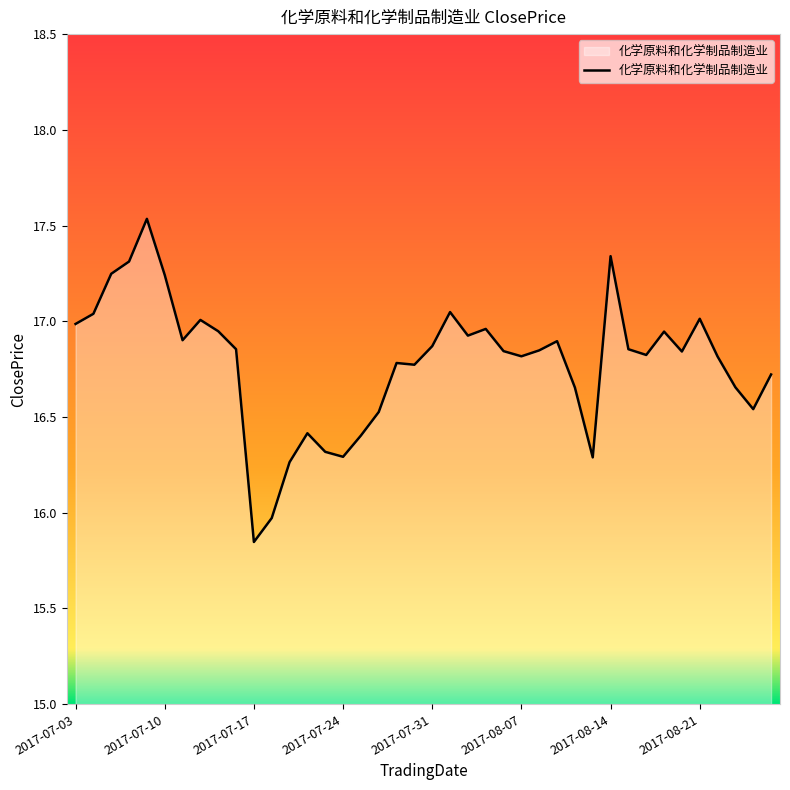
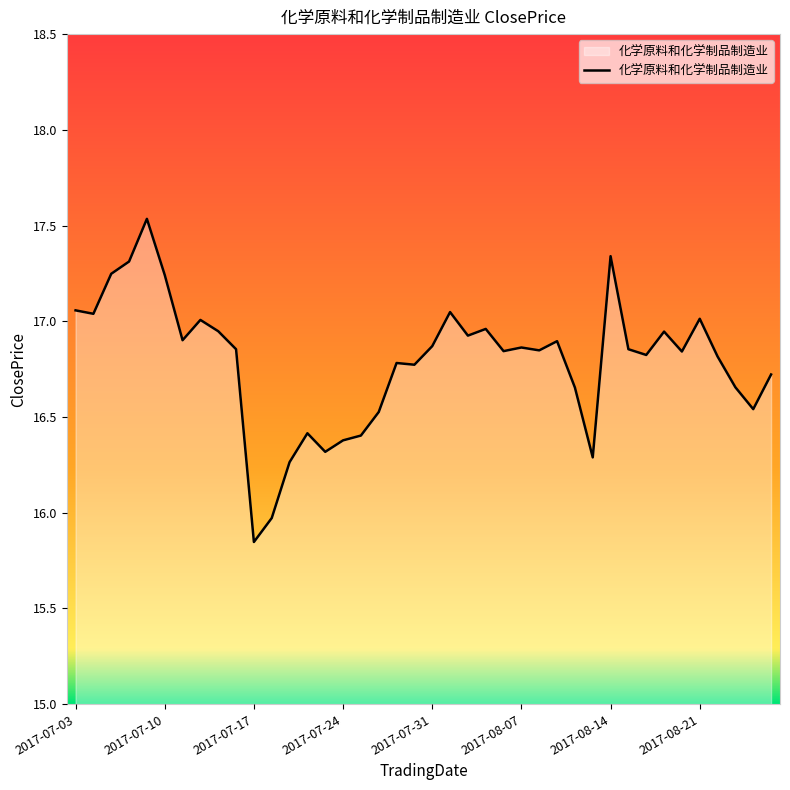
  {
-   "2017-07-03": 16.99,
+   "2017-07-03": 17.06,
    "2017-07-10": 17.24,
    "2017-07-17": 15.85,
-   "2017-07-24": 16.29,
+   "2017-07-24": 16.38,
    "2017-07-31": 16.87,
-   "2017-08-07": 16.82,
+   "2017-08-07": 16.86,
    "2017-08-14": 17.34,
    "2017-08-21": 17.01
  }
